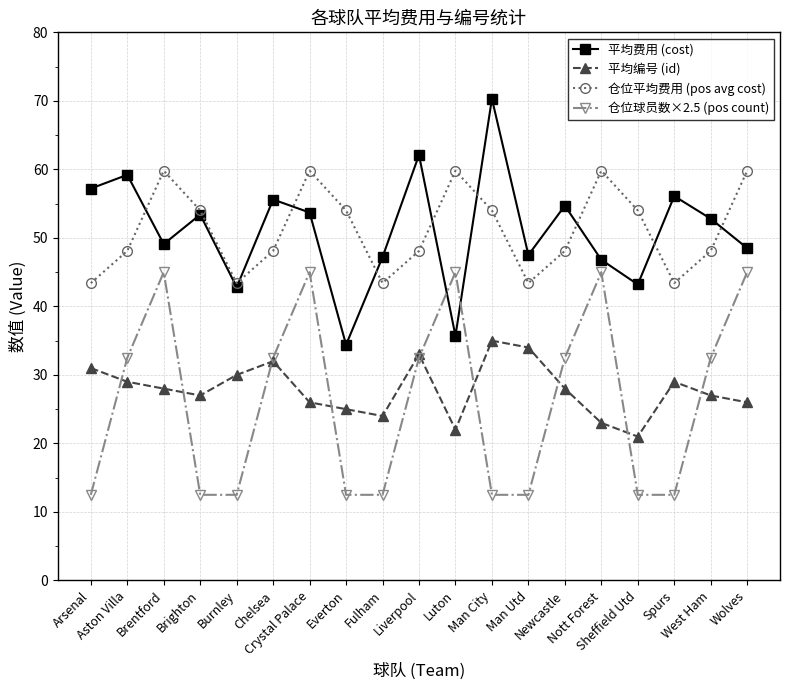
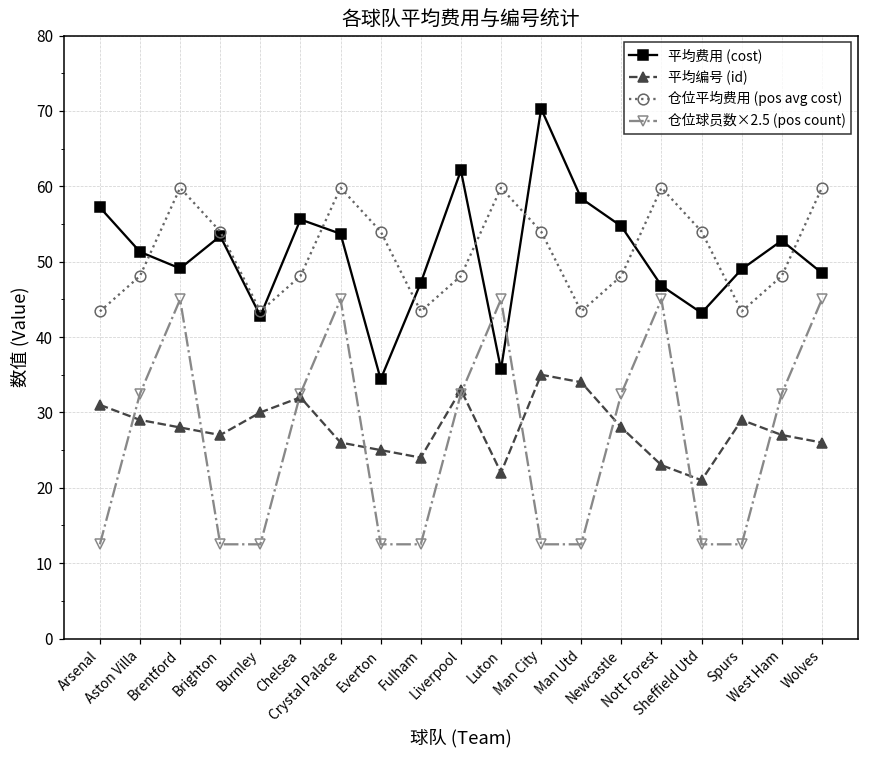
  {
    "平均费用 (cost)": {
      "Arsenal": 57,
-     "Aston Villa": 59,
+     "Aston Villa": 51,
      "Brentford": 49,
      "Brighton": 53,
      "Burnley": 43,
      "Chelsea": 56,
      "Crystal Palace": 54,
      "Everton": 34,
      "Fulham": 47,
      "Liverpool": 62,
      "Luton": 36,
      "Man City": 70,
-     "Man Utd": 48,
+     "Man Utd": 58,
      "Newcastle": 55,
      "Nott Forest": 47,
      "Sheffield Utd": 43,
-     "Spurs": 56,
+     "Spurs": 49,
      "West Ham": 53,
      "Wolves": 49
    }
  }
